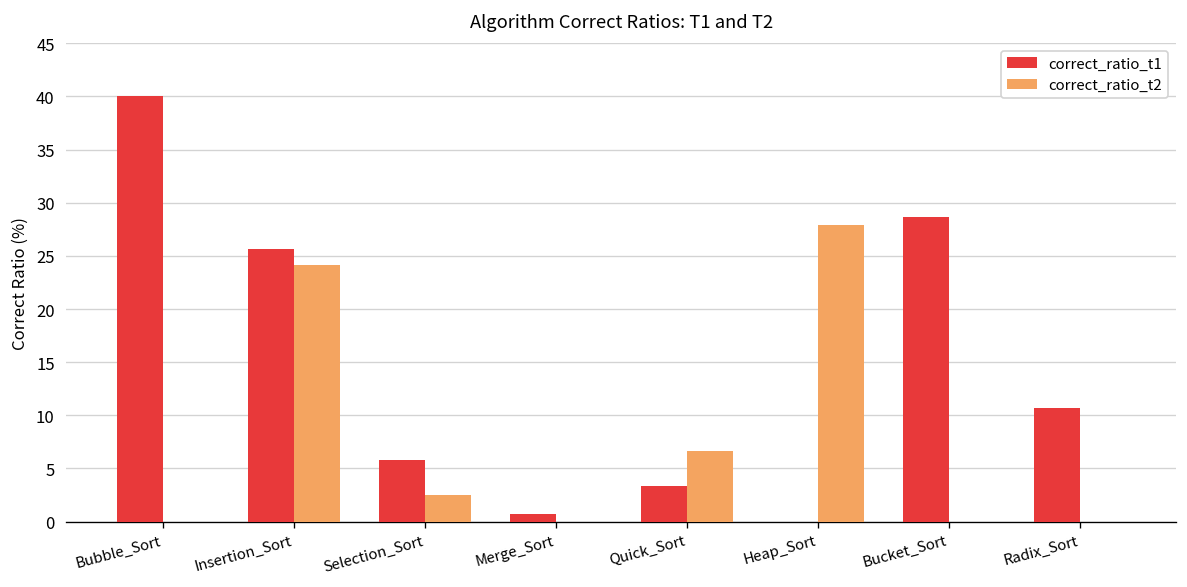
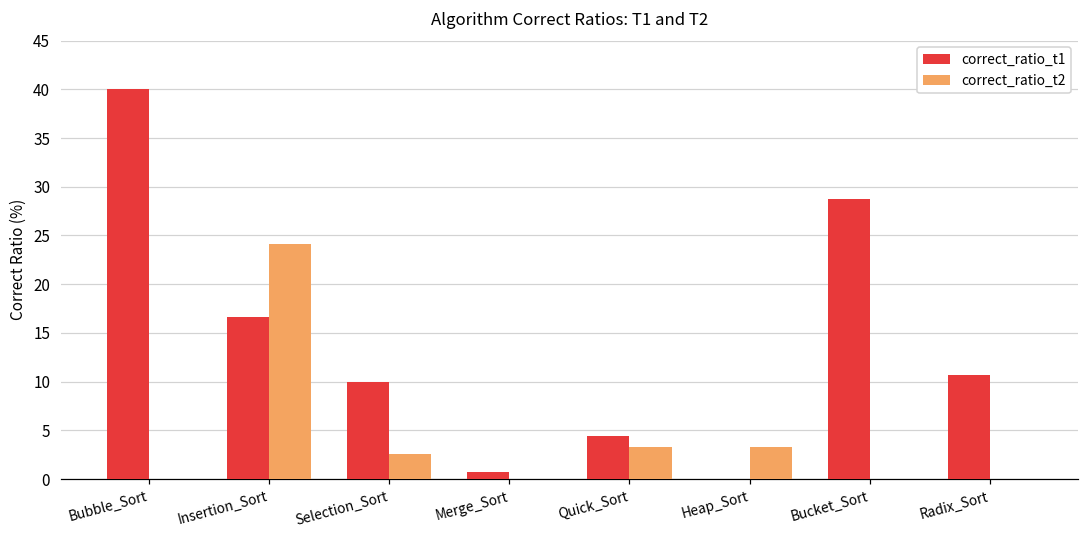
  {
    "correct_ratio_t1": {
      "Bubble_Sort": 40,
-     "Insertion_Sort": 26,
-     "Selection_Sort": 6,
+     "Insertion_Sort": 17,
+     "Selection_Sort": 10,
      "Merge_Sort": 1,
-     "Quick_Sort": 3,
+     "Quick_Sort": 4,
      "Heap_Sort": 0,
      "Bucket_Sort": 29,
      "Radix_Sort": 11
    },
    "correct_ratio_t2": {
      "Bubble_Sort": 0,
      "Insertion_Sort": 24,
      "Selection_Sort": 3,
      "Merge_Sort": 0,
-     "Quick_Sort": 7,
-     "Heap_Sort": 28,
+     "Quick_Sort": 3,
+     "Heap_Sort": 3,
      "Bucket_Sort": 0,
      "Radix_Sort": 0
    }
  }
